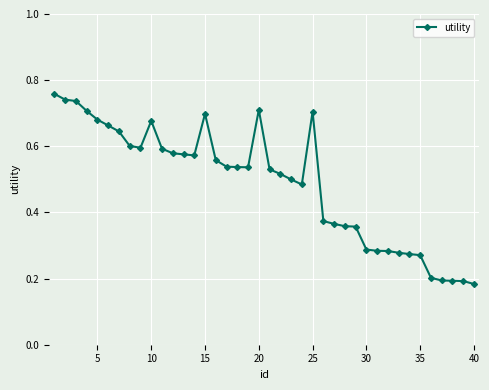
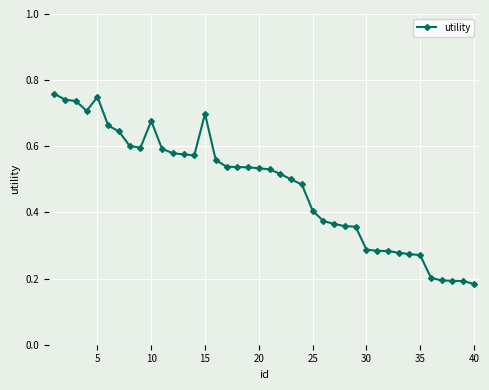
  {
-   "5": 0.68,
+   "5": 0.75,
    "10": 0.68,
    "15": 0.70,
-   "20": 0.71,
-   "25": 0.70,
+   "20": 0.53,
+   "25": 0.41,
    "30": 0.29,
    "35": 0.27,
    "40": 0.18
  }
